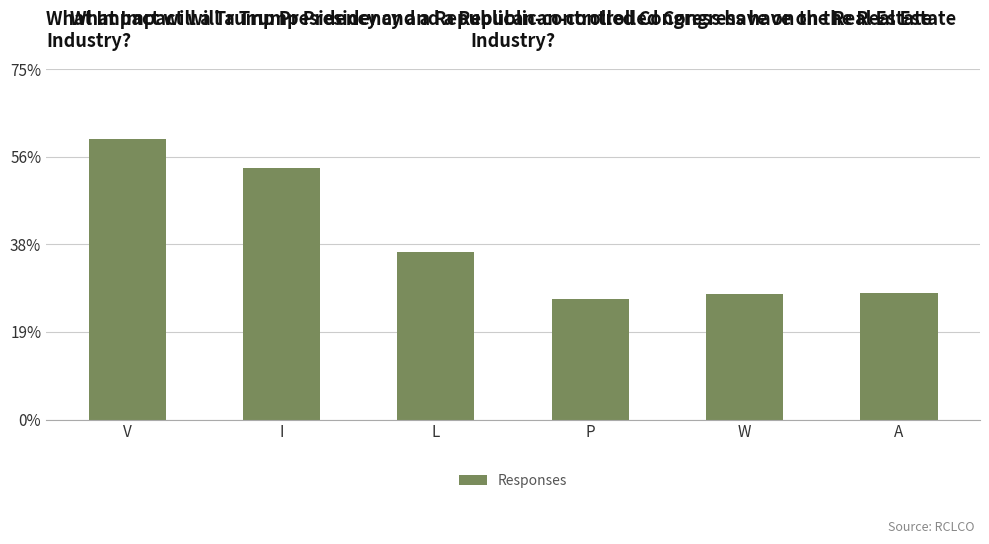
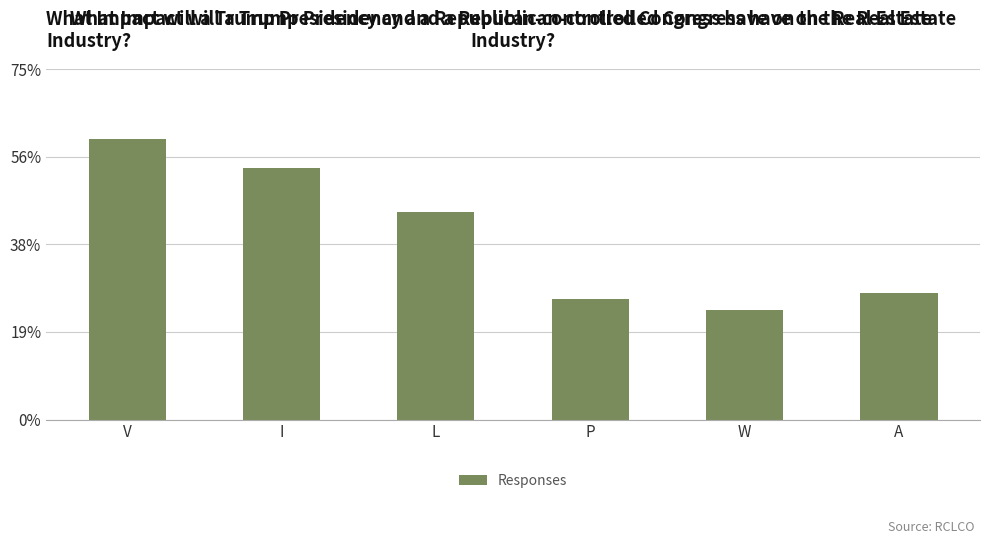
  {
    "V": "60%",
    "I": "54%",
-   "L": "36%",
+   "L": "44%",
    "P": "26%",
-   "W": "27%",
+   "W": "23%",
    "A": "27%"
  }
